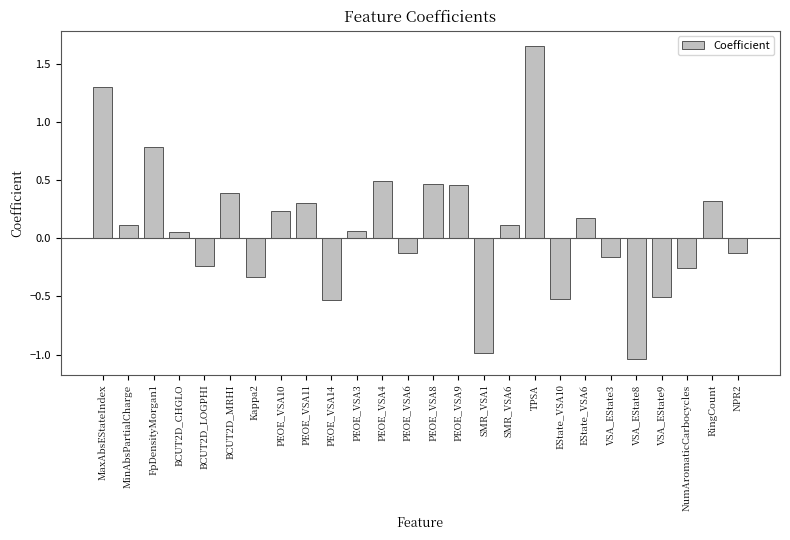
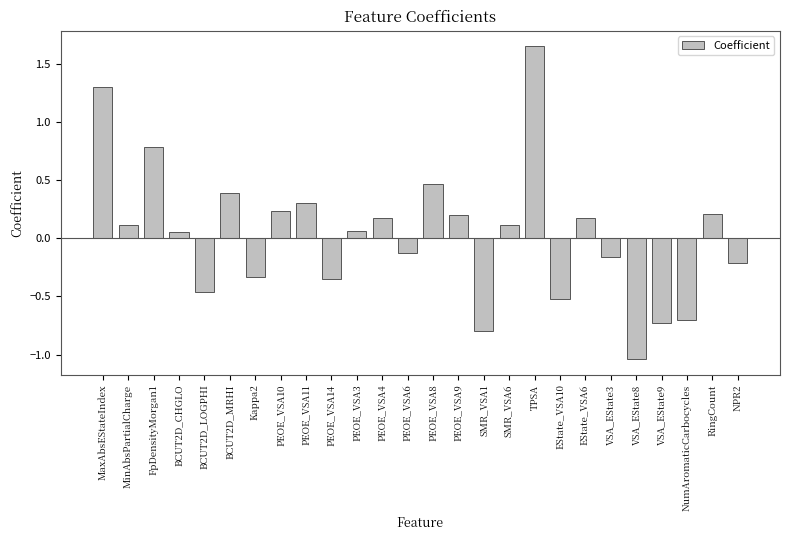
  {
    "MaxAbsEStateIndex": 1.30,
    "MinAbsPartialCharge": 0.12,
    "FpDensityMorgan1": 0.79,
    "BCUT2D_CHGLO": 0.05,
-   "BCUT2D_LOGPHI": -0.24,
+   "BCUT2D_LOGPHI": -0.46,
    "BCUT2D_MRHI": 0.39,
    "Kappa2": -0.33,
    "PEOE_VSA10": 0.24,
    "PEOE_VSA11": 0.30,
-   "PEOE_VSA14": -0.53,
+   "PEOE_VSA14": -0.35,
    "PEOE_VSA3": 0.06,
-   "PEOE_VSA4": 0.49,
+   "PEOE_VSA4": 0.17,
    "PEOE_VSA6": -0.12,
    "PEOE_VSA8": 0.46,
-   "PEOE_VSA9": 0.46,
-   "SMR_VSA1": -0.98,
+   "PEOE_VSA9": 0.21,
+   "SMR_VSA1": -0.79,
    "SMR_VSA6": 0.12,
    "TPSA": 1.65,
    "EState_VSA10": -0.52,
    "EState_VSA6": 0.17,
    "VSA_EState3": -0.16,
    "VSA_EState8": -1.04,
-   "VSA_EState9": -0.50,
-   "NumAromaticCarbocycles": -0.25,
-   "RingCount": 0.32,
-   "NPR2": -0.13
+   "VSA_EState9": -0.73,
+   "NumAromaticCarbocycles": -0.70,
+   "RingCount": 0.21,
+   "NPR2": -0.21
  }
